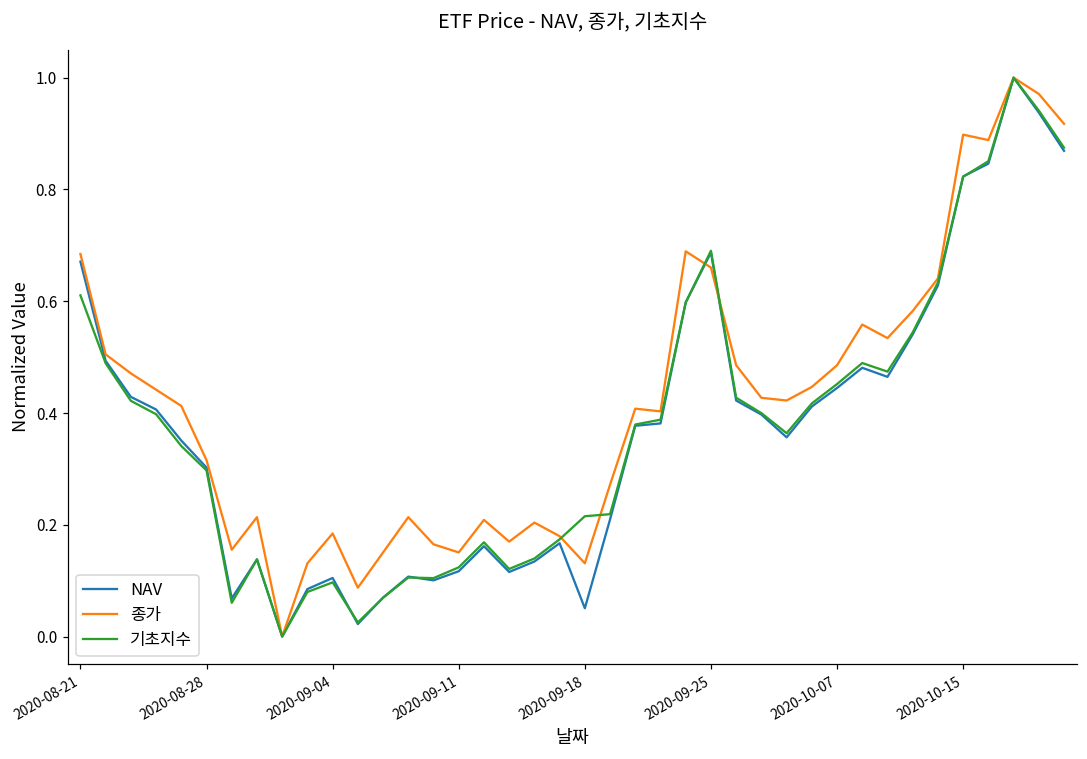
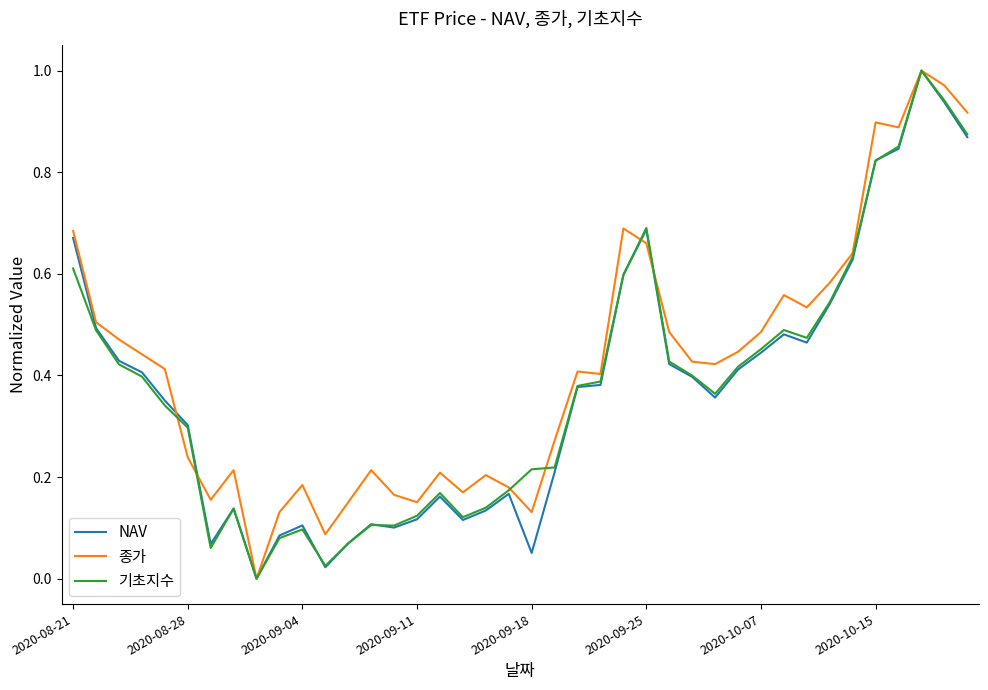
  {
    "NAV": {
      "2020-08-21": 0.67,
      "2020-08-28": 0.30,
      "2020-09-04": 0.10,
      "2020-09-11": 0.12,
      "2020-09-18": 0.05,
      "2020-10-07": 0.44
    },
    "종가": {
      "2020-08-21": 0.68,
-     "2020-08-28": 0.32,
+     "2020-08-28": 0.24,
      "2020-09-04": 0.18,
      "2020-09-11": 0.15,
      "2020-09-18": 0.13,
      "2020-09-25": 0.66,
      "2020-10-07": 0.49,
      "2020-10-15": 0.90
    },
    "기초지수": {
      "2020-08-21": 0.61,
      "2020-08-28": 0.30,
      "2020-09-04": 0.10,
      "2020-09-11": 0.12,
      "2020-09-18": 0.22,
      "2020-10-07": 0.45
    }
  }
